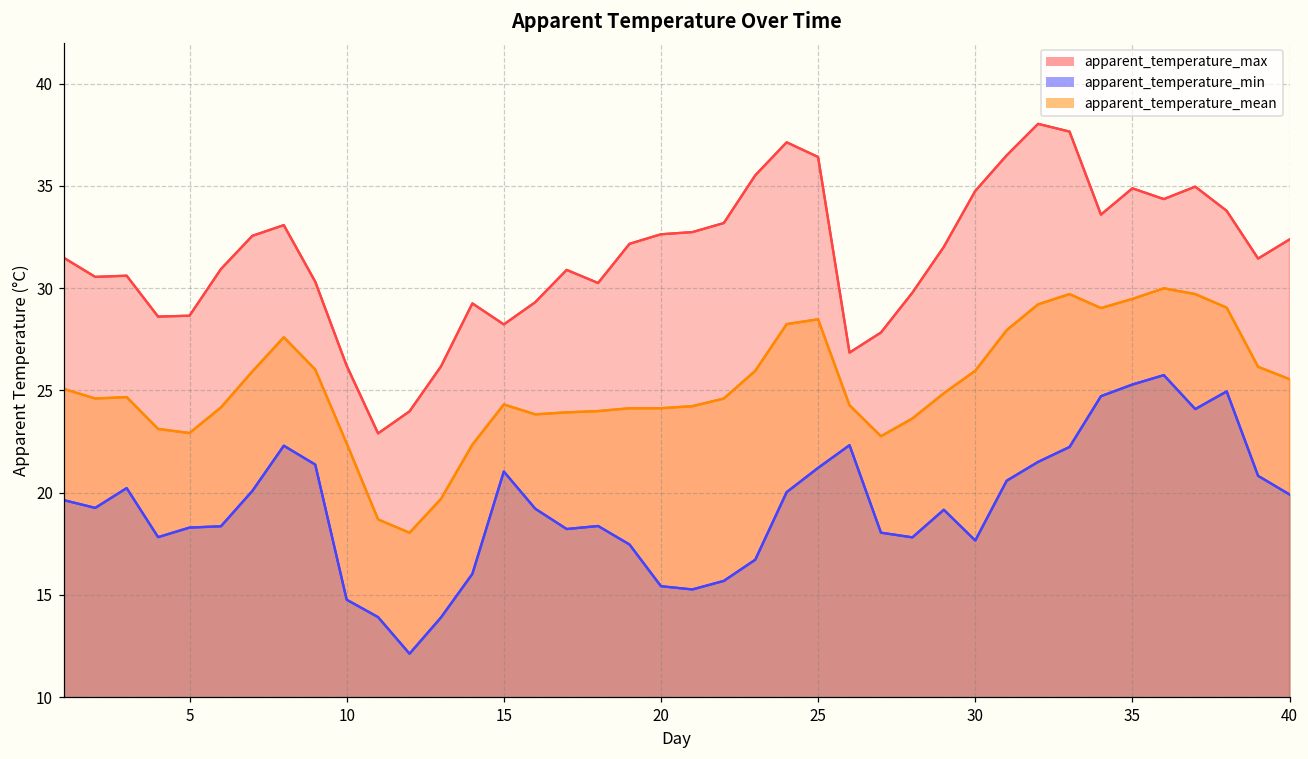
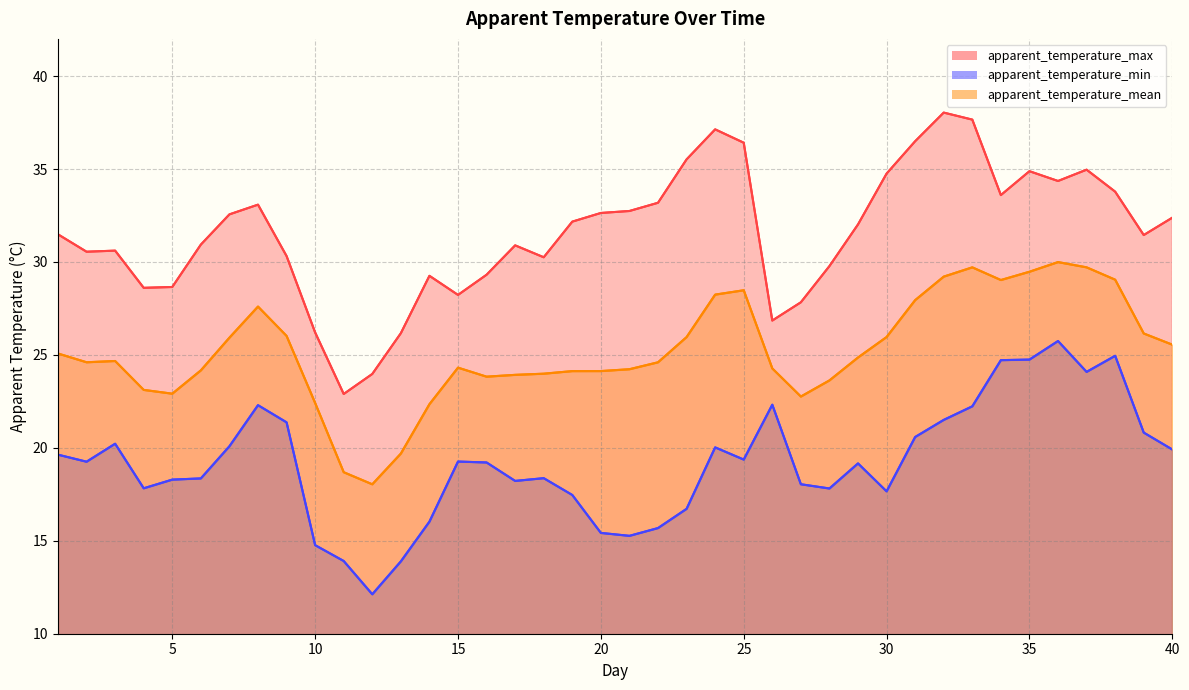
  {
    "apparent_temperature_min": {
      "5": 18.3,
      "10": 14.8,
-     "15": 21.0,
+     "15": 19.3,
      "20": 15.4,
-     "25": 21.2,
+     "25": 19.4,
      "30": 17.7,
-     "35": 25.3,
+     "35": 24.7,
      "40": 19.9
    }
  }
